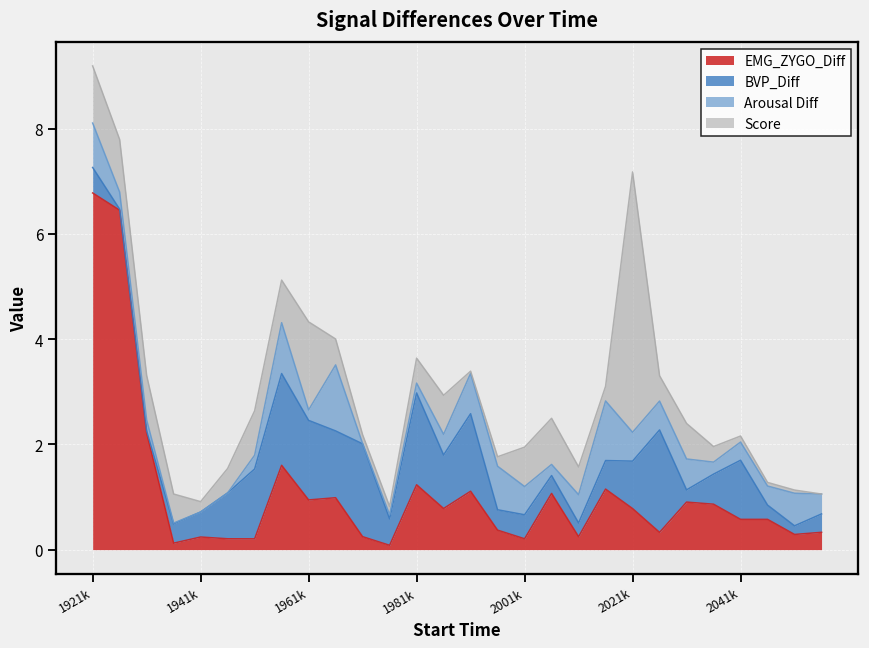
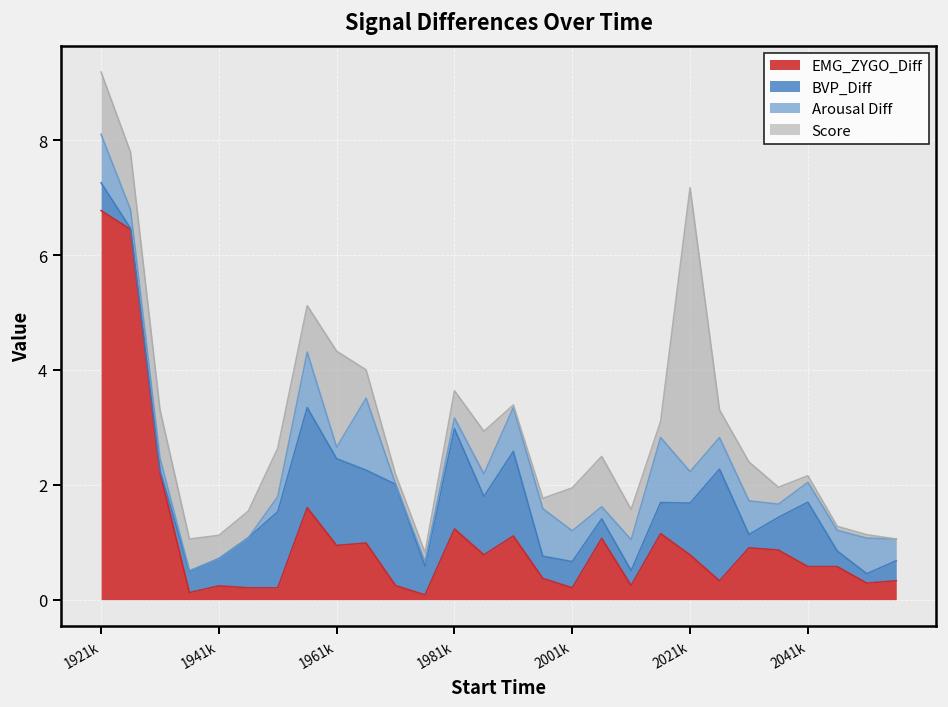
  {
    "EMG_ZYGO_Diff": {
      "1921k": 6.8,
      "1941k": 0.2,
      "1961k": 0.9,
      "1981k": 1.2,
      "2001k": 0.2,
      "2021k": 0.8,
      "2041k": 0.6
    },
    "Score": {
      "1921k": 1.1,
-     "1941k": 0.2,
+     "1941k": 0.4,
      "1961k": 1.7,
      "1981k": 0.5,
      "2001k": 0.7,
      "2021k": 4.9,
      "2041k": 0.1
    }
  }
